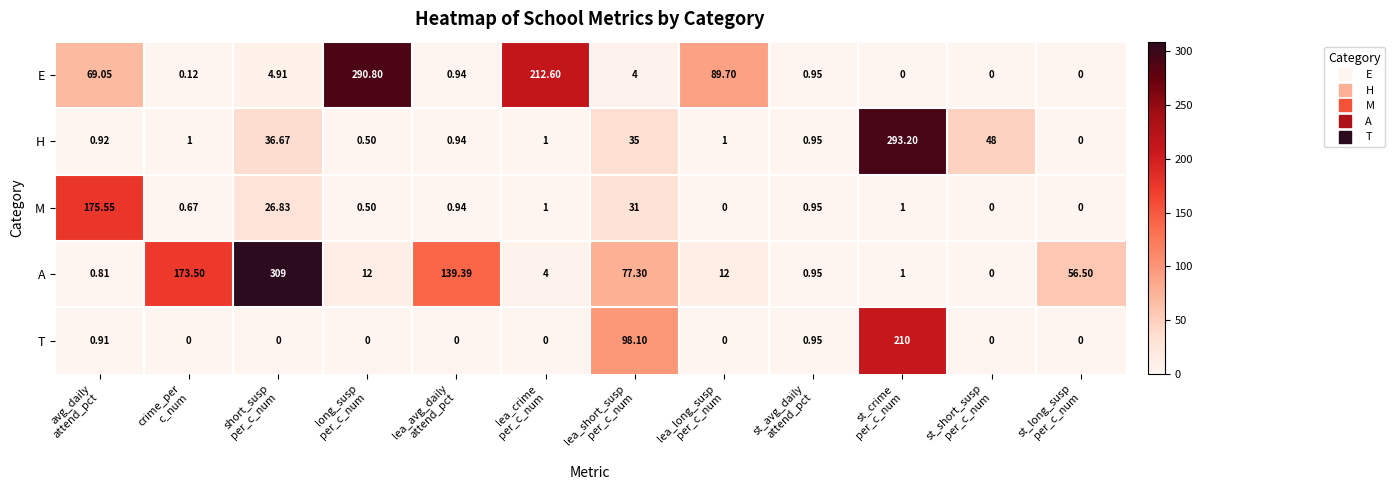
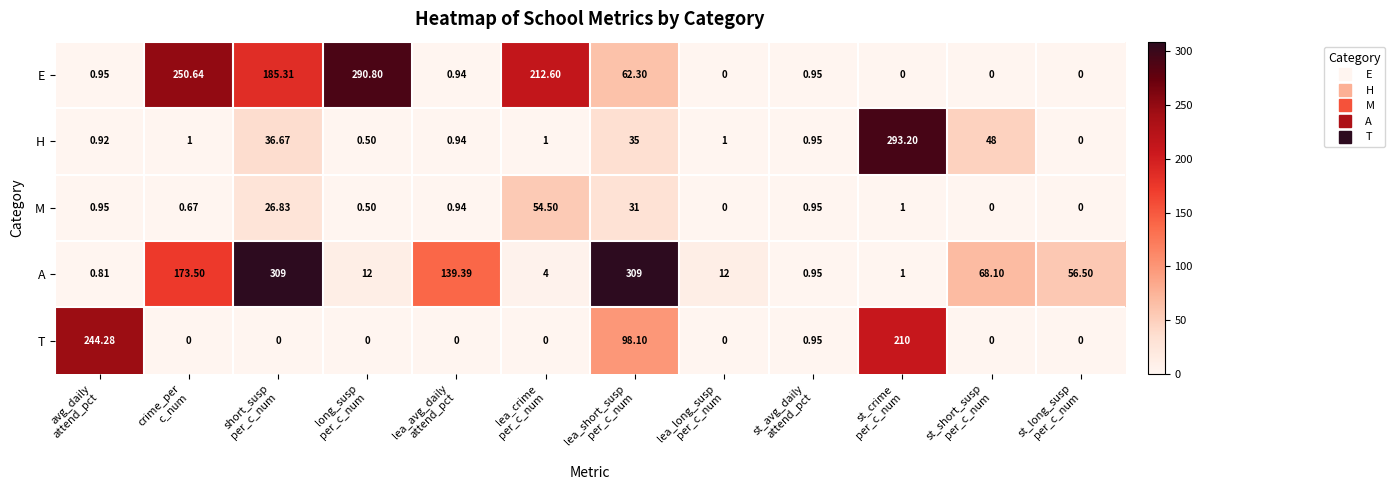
  {
    "E": {
-     "avg_daily attend_pct": 69.05,
-     "crime_per c_num": 0.12,
-     "short_susp per_c_num": 4.91,
+     "avg_daily attend_pct": 0.95,
+     "crime_per c_num": 250.64,
+     "short_susp per_c_num": 185.31,
      "long_susp per_c_num": 290.80,
      "lea_avg_daily attend_pct": 0.94,
      "lea_crime per_c_num": 212.60,
-     "lea_short_susp per_c_num": 4,
-     "lea_long_susp per_c_num": 89.70,
+     "lea_short_susp per_c_num": 62.30,
+     "lea_long_susp per_c_num": 0,
      "st_avg_daily attend_pct": 0.95,
      "st_crime per_c_num": 0,
      "st_short_susp per_c_num": 0,
      "st_long_susp per_c_num": 0
    },
    "H": {
      "avg_daily attend_pct": 0.92,
      "crime_per c_num": 1,
      "short_susp per_c_num": 36.67,
      "long_susp per_c_num": 0.50,
      "lea_avg_daily attend_pct": 0.94,
      "lea_crime per_c_num": 1,
      "lea_short_susp per_c_num": 35,
      "lea_long_susp per_c_num": 1,
      "st_avg_daily attend_pct": 0.95,
      "st_crime per_c_num": 293.20,
      "st_short_susp per_c_num": 48,
      "st_long_susp per_c_num": 0
    },
    "M": {
-     "avg_daily attend_pct": 175.55,
+     "avg_daily attend_pct": 0.95,
      "crime_per c_num": 0.67,
      "short_susp per_c_num": 26.83,
      "long_susp per_c_num": 0.50,
      "lea_avg_daily attend_pct": 0.94,
-     "lea_crime per_c_num": 1,
+     "lea_crime per_c_num": 54.50,
      "lea_short_susp per_c_num": 31,
      "lea_long_susp per_c_num": 0,
      "st_avg_daily attend_pct": 0.95,
      "st_crime per_c_num": 1,
      "st_short_susp per_c_num": 0,
      "st_long_susp per_c_num": 0
    },
    "A": {
      "avg_daily attend_pct": 0.81,
      "crime_per c_num": 173.50,
      "short_susp per_c_num": 309,
      "long_susp per_c_num": 12,
      "lea_avg_daily attend_pct": 139.39,
      "lea_crime per_c_num": 4,
-     "lea_short_susp per_c_num": 77.30,
+     "lea_short_susp per_c_num": 309,
      "lea_long_susp per_c_num": 12,
      "st_avg_daily attend_pct": 0.95,
      "st_crime per_c_num": 1,
-     "st_short_susp per_c_num": 0,
+     "st_short_susp per_c_num": 68.10,
      "st_long_susp per_c_num": 56.50
    },
    "T": {
-     "avg_daily attend_pct": 0.91,
+     "avg_daily attend_pct": 244.28,
      "crime_per c_num": 0,
      "short_susp per_c_num": 0,
      "long_susp per_c_num": 0,
      "lea_avg_daily attend_pct": 0,
      "lea_crime per_c_num": 0,
      "lea_short_susp per_c_num": 98.10,
      "lea_long_susp per_c_num": 0,
      "st_avg_daily attend_pct": 0.95,
      "st_crime per_c_num": 210,
      "st_short_susp per_c_num": 0,
      "st_long_susp per_c_num": 0
    }
  }
